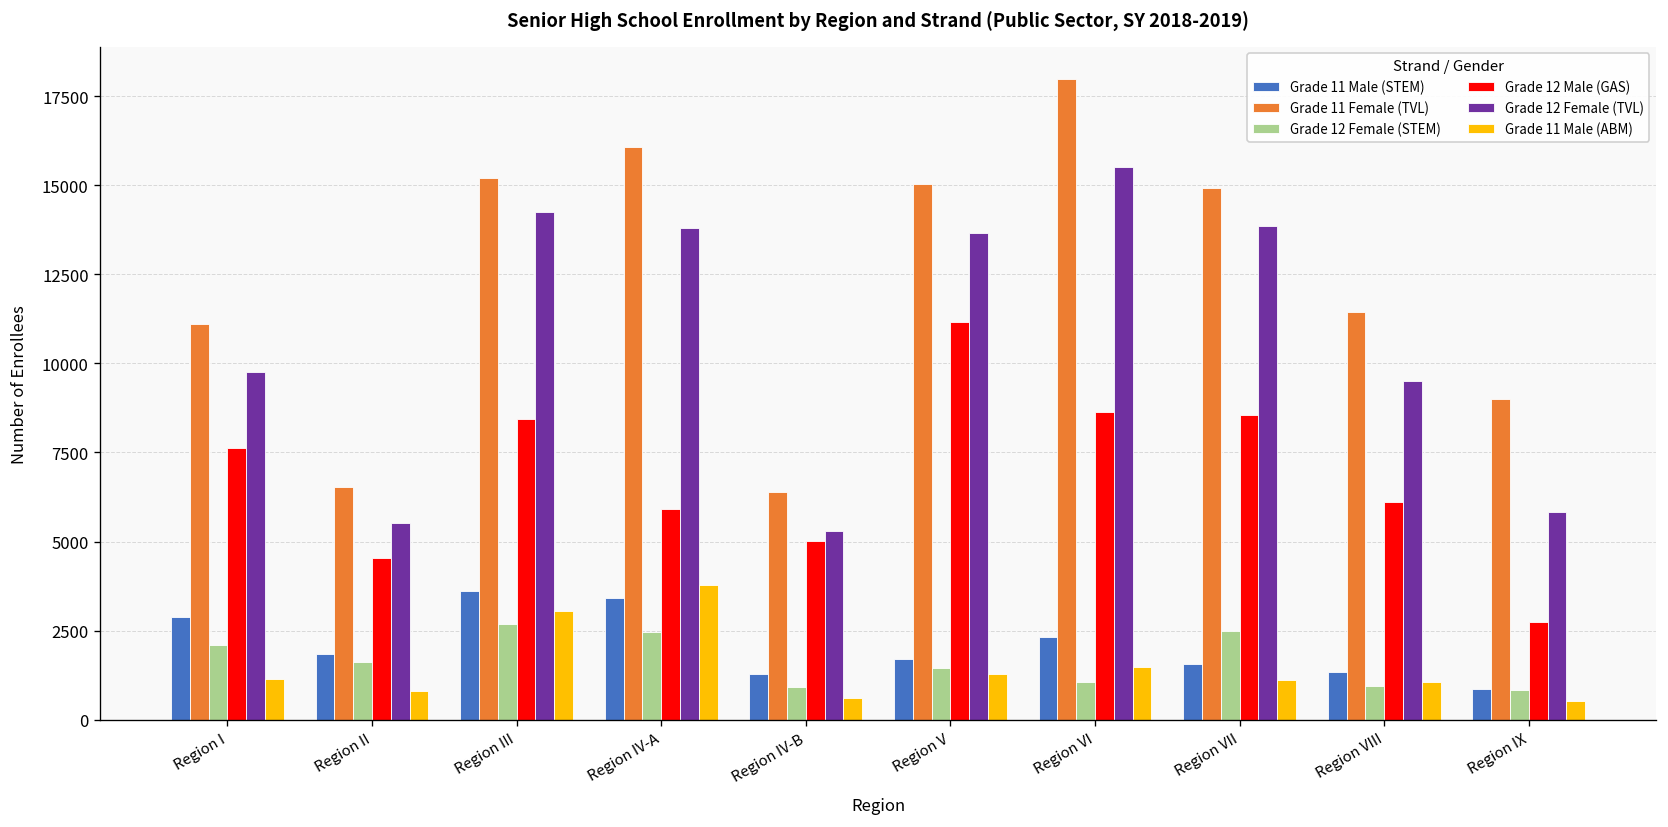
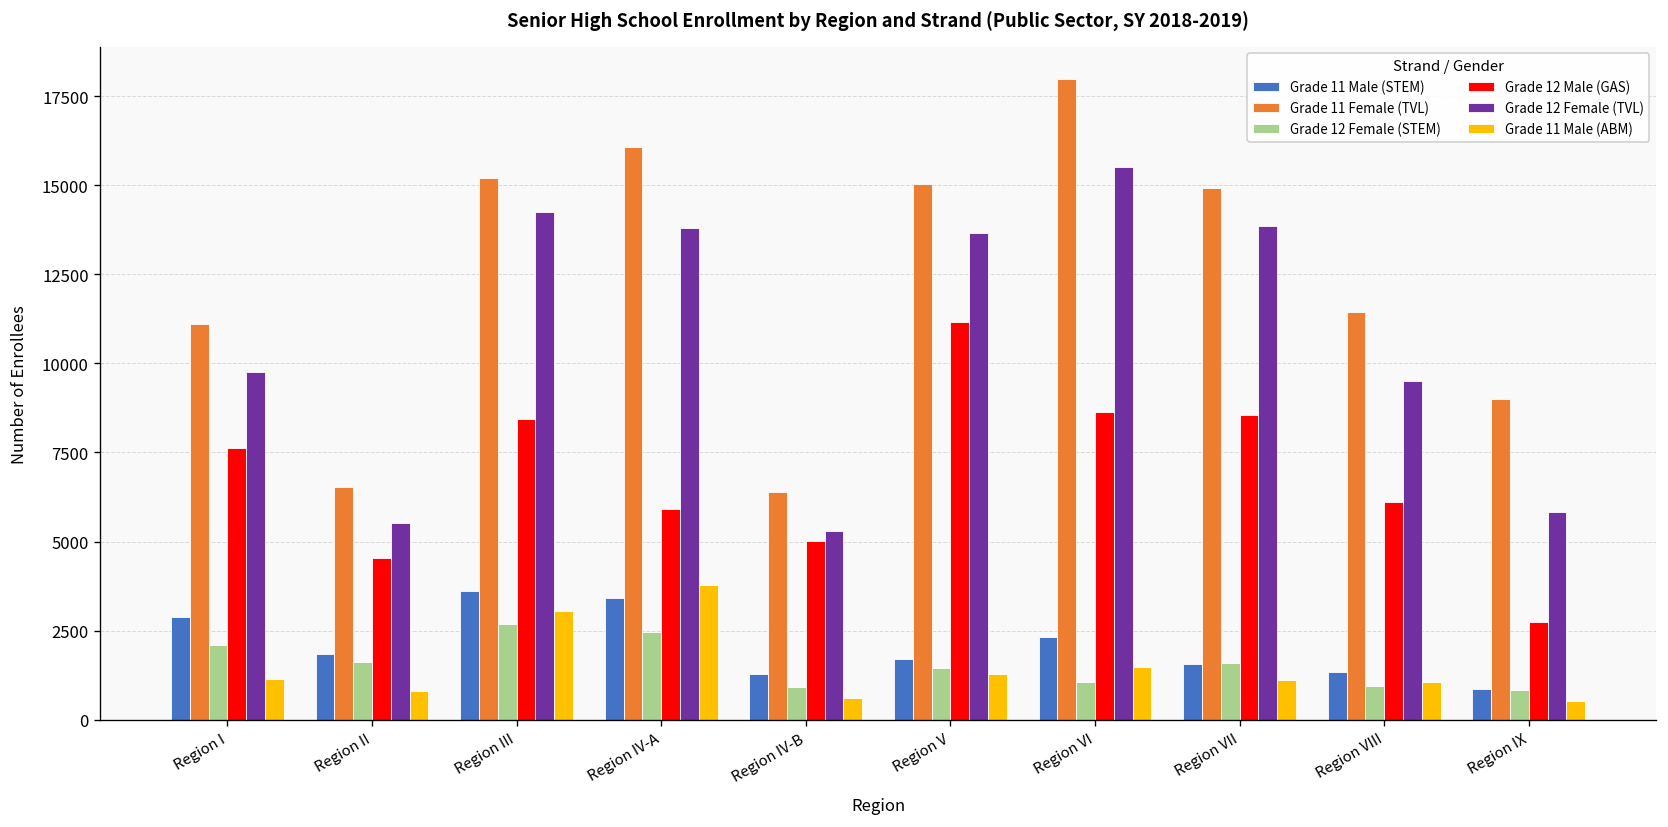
  {
    "Grade 11 Male (STEM)": {
      "Region I": 2900,
      "Region II": 1800,
      "Region III": 3600,
      "Region IV-A": 3400,
      "Region IV-B": 1300,
      "Region V": 1700,
      "Region VI": 2300,
      "Region VII": 1600,
      "Region VIII": 1300,
      "Region IX": 900
    },
    "Grade 11 Female (TVL)": {
      "Region I": 11100,
      "Region II": 6500,
      "Region III": 15200,
      "Region IV-A": 16100,
      "Region IV-B": 6400,
      "Region V": 15000,
      "Region VI": 18000,
      "Region VII": 14900,
      "Region VIII": 11400,
      "Region IX": 9000
    },
    "Grade 12 Female (STEM)": {
      "Region I": 2100,
      "Region II": 1600,
      "Region III": 2700,
      "Region IV-A": 2400,
      "Region IV-B": 900,
      "Region V": 1400,
      "Region VI": 1100,
-     "Region VII": 2500,
+     "Region VII": 1600,
      "Region VIII": 900,
      "Region IX": 800
    },
    "Grade 12 Male (GAS)": {
      "Region I": 7600,
      "Region II": 4500,
      "Region III": 8400,
      "Region IV-A": 5900,
      "Region IV-B": 5000,
      "Region V": 11200,
      "Region VI": 8600,
      "Region VII": 8600,
      "Region VIII": 6100,
      "Region IX": 2700
    },
    "Grade 12 Female (TVL)": {
      "Region I": 9800,
      "Region II": 5500,
      "Region III": 14300,
      "Region IV-A": 13800,
      "Region IV-B": 5300,
      "Region V": 13700,
      "Region VI": 15500,
      "Region VII": 13900,
      "Region VIII": 9500,
      "Region IX": 5800
    },
    "Grade 11 Male (ABM)": {
      "Region I": 1100,
      "Region II": 800,
      "Region III": 3000,
      "Region IV-A": 3800,
      "Region IV-B": 600,
      "Region V": 1300,
      "Region VI": 1500,
      "Region VII": 1100,
      "Region VIII": 1100,
      "Region IX": 500
    }
  }
